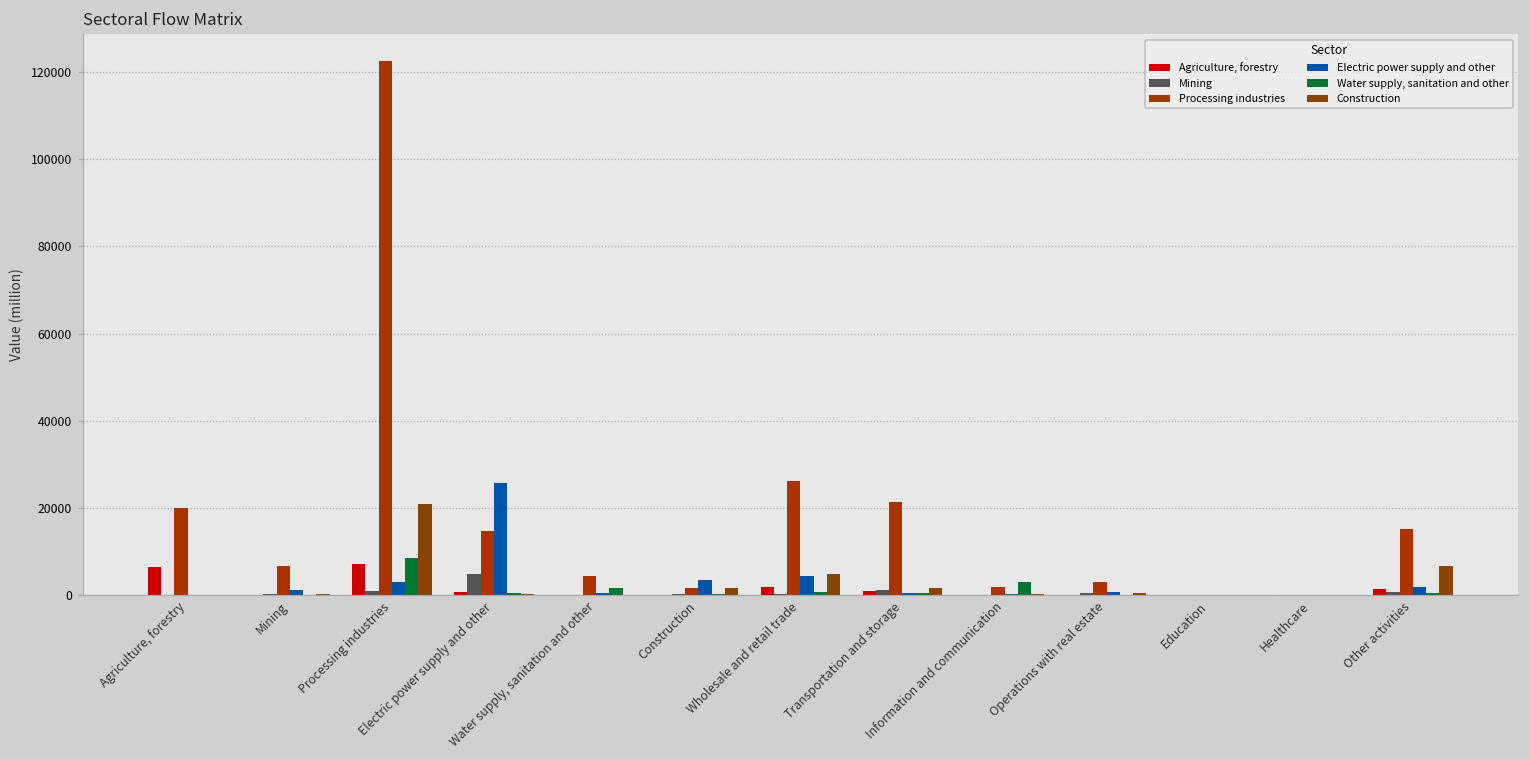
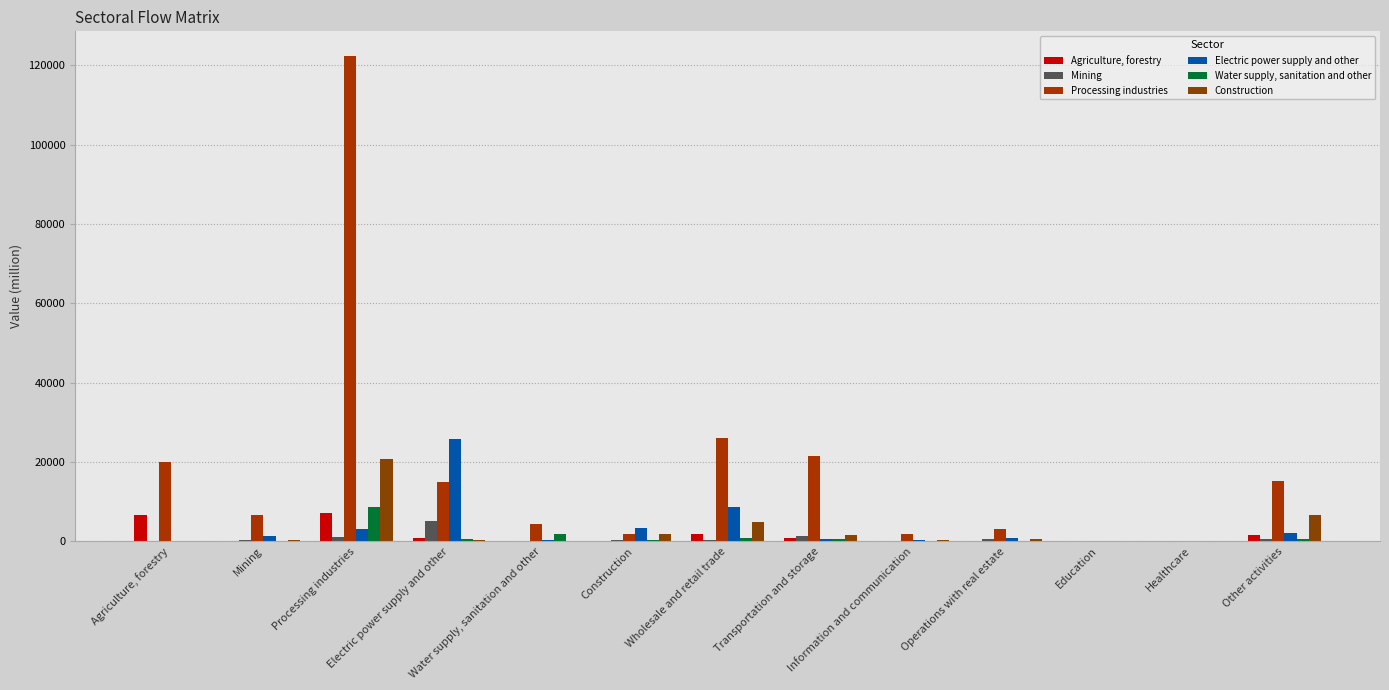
  {
    "Agriculture, forestry": {
      "Agriculture, forestry": 7000,
      "Processing industries": 7000,
      "Electric power supply and other": 1000,
      "Wholesale and retail trade": 2000,
      "Transportation and storage": 1000,
      "Other activities": 2000
    },
    "Mining": {
      "Processing industries": 1000,
      "Electric power supply and other": 5000,
      "Transportation and storage": 1000,
      "Other activities": 1000
    },
    "Electric power supply and other": {
      "Mining": 1000,
      "Processing industries": 3000,
      "Electric power supply and other": 26000,
      "Construction": 3000,
-     "Wholesale and retail trade": 4000,
+     "Wholesale and retail trade": 9000,
      "Transportation and storage": 1000,
      "Operations with real estate": 1000,
      "Other activities": 2000
    },
    "Water supply, sanitation and other": {
      "Processing industries": 9000,
      "Water supply, sanitation and other": 2000,
      "Wholesale and retail trade": 1000,
-     "Information and communication": 3000
+     "Information and communication": 0
    }
  }
